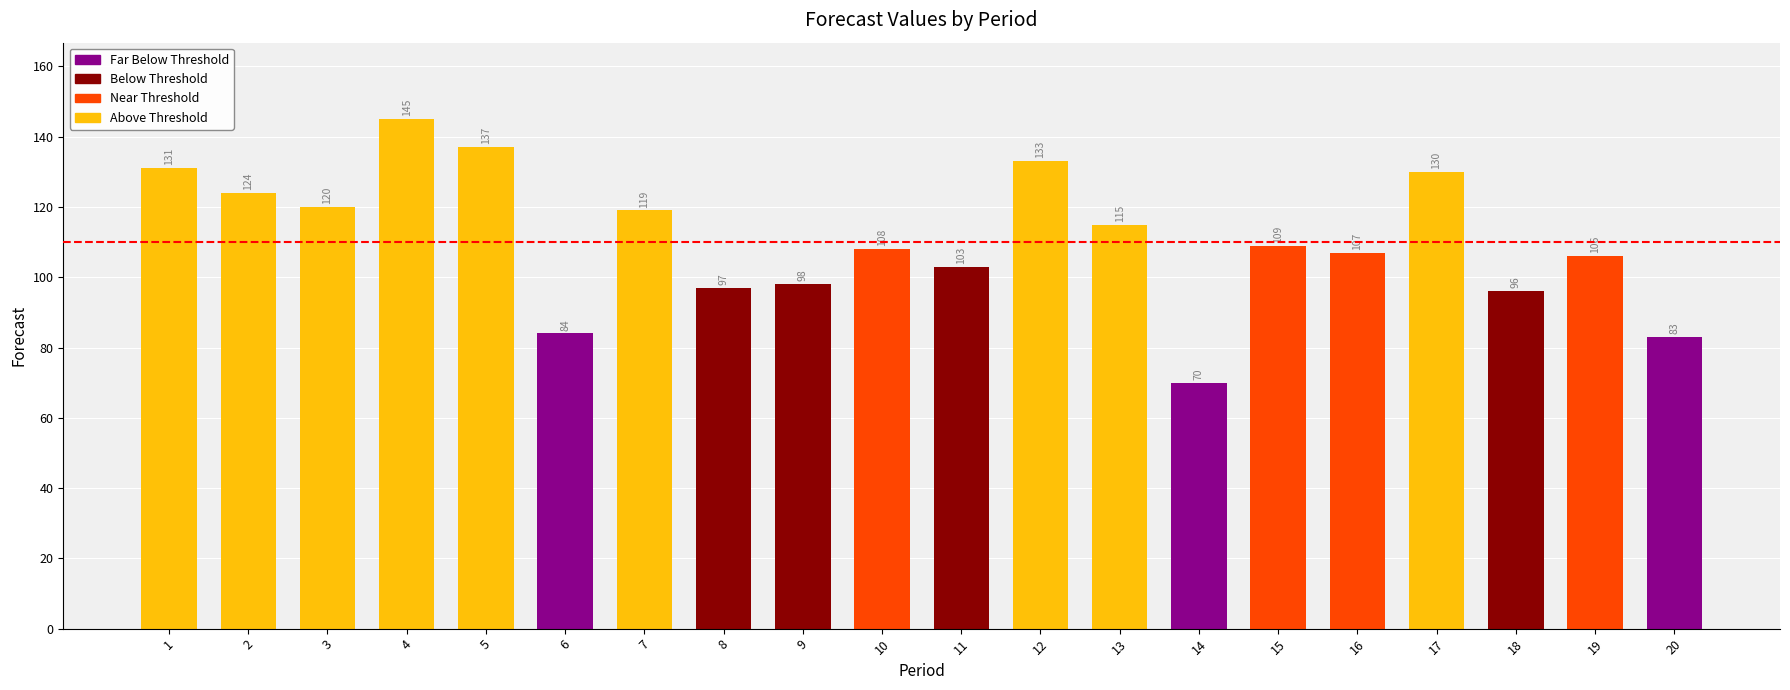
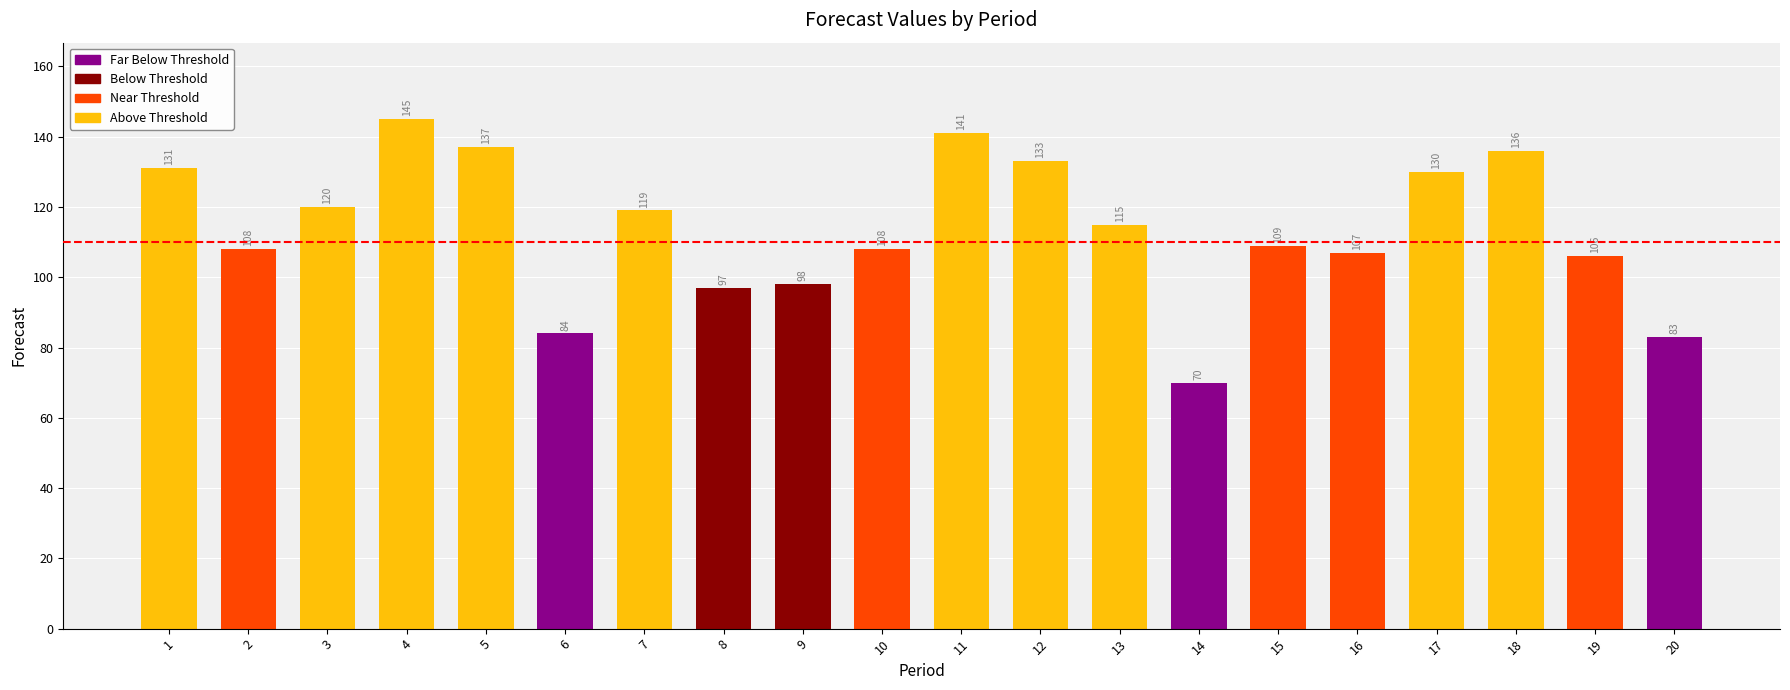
  {
    "1": 131,
-   "2": 124,
+   "2": 108,
    "3": 120,
    "4": 145,
    "5": 137,
    "6": 84,
    "7": 119,
    "8": 97,
    "9": 98,
    "10": 108,
-   "11": 103,
+   "11": 141,
    "12": 133,
    "13": 115,
    "14": 70,
    "15": 109,
    "16": 107,
    "17": 130,
-   "18": 96,
+   "18": 136,
    "19": 106,
    "20": 83
  }
